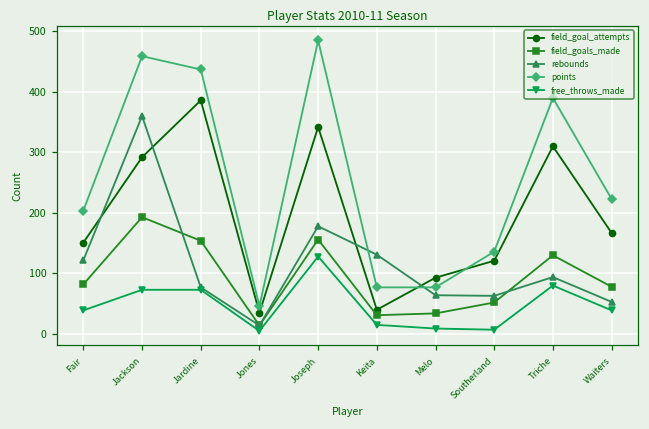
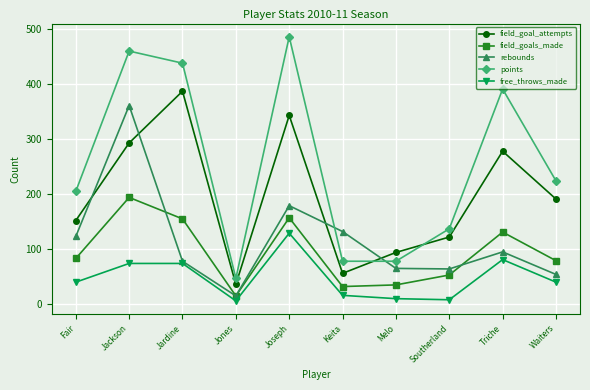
  {
    "field_goal_attempts": {
      "Fair": 150,
      "Jackson": 290,
      "Jardine": 390,
      "Jones": 40,
      "Joseph": 340,
-     "Keita": 40,
+     "Keita": 60,
      "Melo": 90,
      "Southerland": 120,
-     "Triche": 310,
-     "Waiters": 170
+     "Triche": 280,
+     "Waiters": 190
    }
  }
